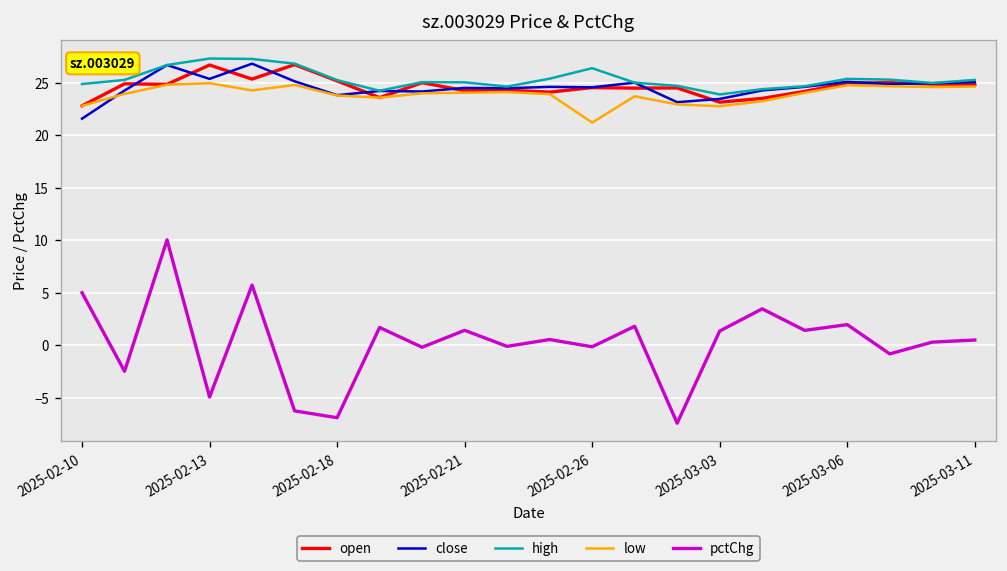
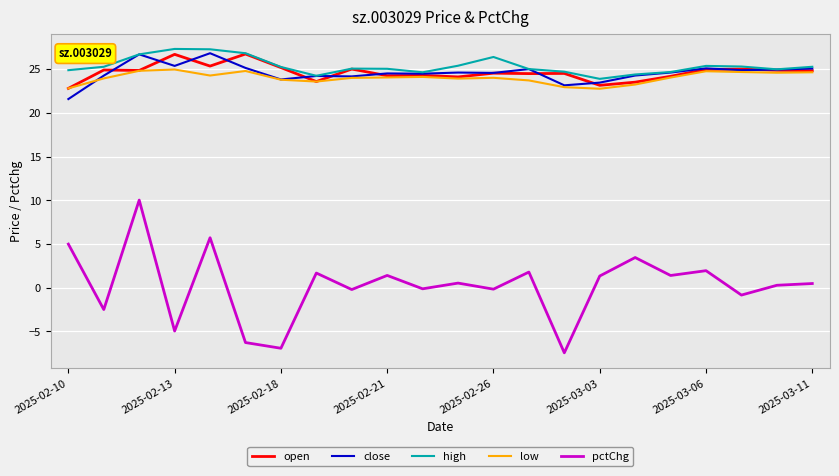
  {
    "open": {
      "2025-02-13": 27,
      "2025-03-03": 23
    },
    "close": {
      "2025-02-10": 22,
      "2025-02-13": 25,
      "2025-03-03": 23
    },
    "high": {
      "2025-02-10": 25,
      "2025-02-13": 27,
      "2025-02-21": 25,
      "2025-02-26": 26,
      "2025-03-03": 24
    },
    "low": {
      "2025-02-13": 25,
-     "2025-02-26": 21,
+     "2025-02-26": 24,
      "2025-03-03": 23
    },
    "pctChg": {
      "2025-02-10": 5,
      "2025-02-13": -5,
      "2025-02-18": -7,
      "2025-02-21": 1,
      "2025-02-26": 0,
      "2025-03-03": 1,
      "2025-03-06": 2,
      "2025-03-11": 0
    }
  }
